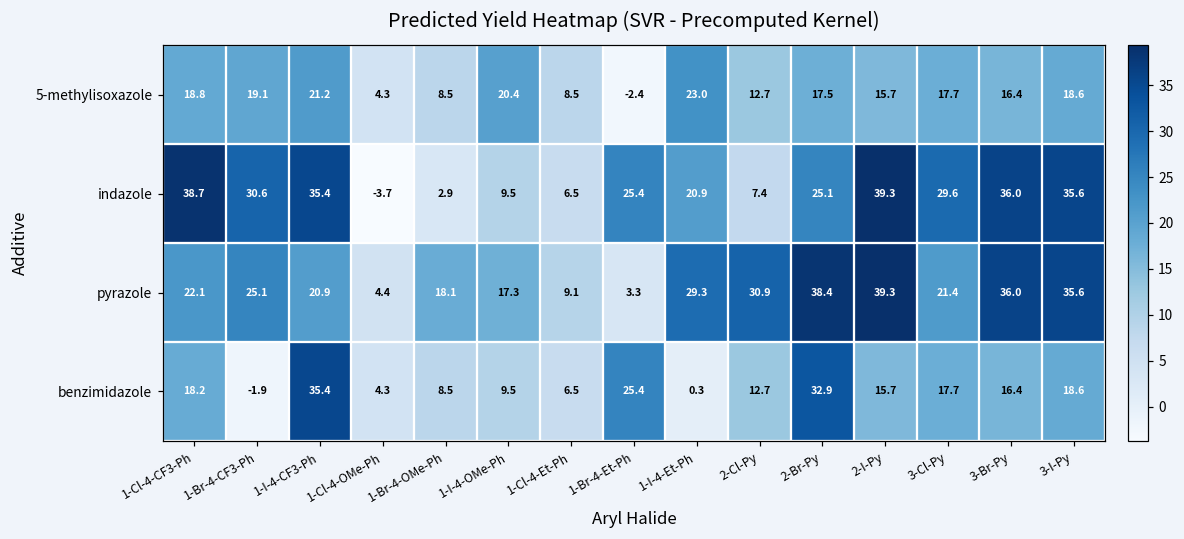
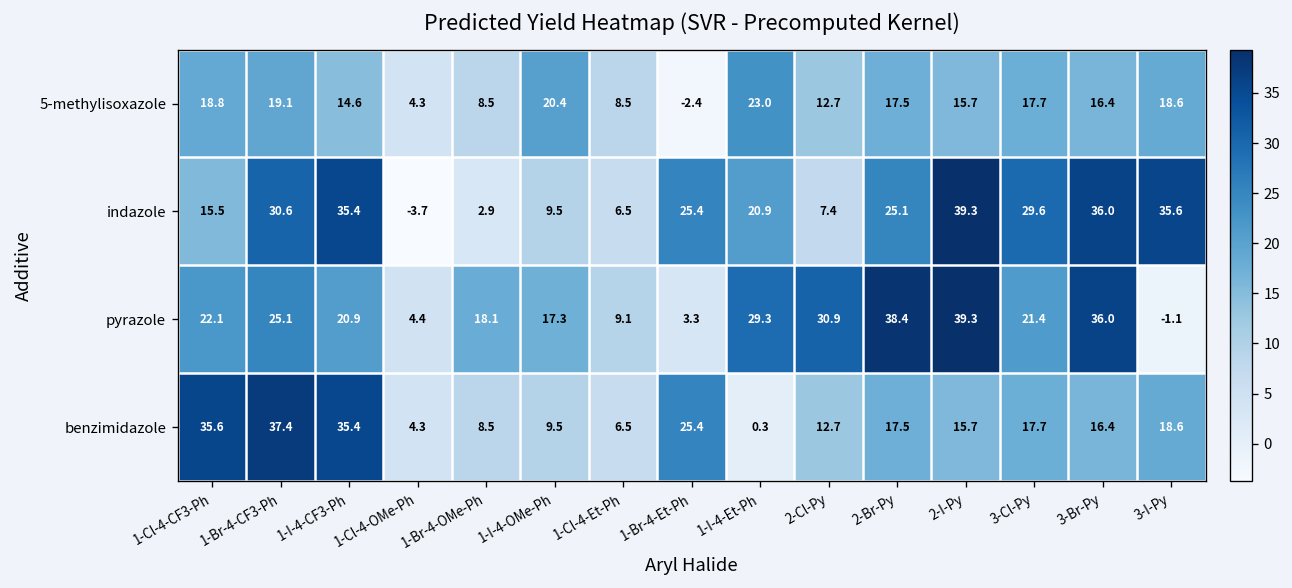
  {
    "5-methylisoxazole": {
      "1-Cl-4-CF3-Ph": 18.8,
      "1-Br-4-CF3-Ph": 19.1,
-     "1-I-4-CF3-Ph": 21.2,
+     "1-I-4-CF3-Ph": 14.6,
      "1-Cl-4-OMe-Ph": 4.3,
      "1-Br-4-OMe-Ph": 8.5,
      "1-I-4-OMe-Ph": 20.4,
      "1-Cl-4-Et-Ph": 8.5,
      "1-Br-4-Et-Ph": -2.4,
      "1-I-4-Et-Ph": 23.0,
      "2-Cl-Py": 12.7,
      "2-Br-Py": 17.5,
      "2-I-Py": 15.7,
      "3-Cl-Py": 17.7,
      "3-Br-Py": 16.4,
      "3-I-Py": 18.6
    },
    "indazole": {
-     "1-Cl-4-CF3-Ph": 38.7,
+     "1-Cl-4-CF3-Ph": 15.5,
      "1-Br-4-CF3-Ph": 30.6,
      "1-I-4-CF3-Ph": 35.4,
      "1-Cl-4-OMe-Ph": -3.7,
      "1-Br-4-OMe-Ph": 2.9,
      "1-I-4-OMe-Ph": 9.5,
      "1-Cl-4-Et-Ph": 6.5,
      "1-Br-4-Et-Ph": 25.4,
      "1-I-4-Et-Ph": 20.9,
      "2-Cl-Py": 7.4,
      "2-Br-Py": 25.1,
      "2-I-Py": 39.3,
      "3-Cl-Py": 29.6,
      "3-Br-Py": 36.0,
      "3-I-Py": 35.6
    },
    "pyrazole": {
      "1-Cl-4-CF3-Ph": 22.1,
      "1-Br-4-CF3-Ph": 25.1,
      "1-I-4-CF3-Ph": 20.9,
      "1-Cl-4-OMe-Ph": 4.4,
      "1-Br-4-OMe-Ph": 18.1,
      "1-I-4-OMe-Ph": 17.3,
      "1-Cl-4-Et-Ph": 9.1,
      "1-Br-4-Et-Ph": 3.3,
      "1-I-4-Et-Ph": 29.3,
      "2-Cl-Py": 30.9,
      "2-Br-Py": 38.4,
      "2-I-Py": 39.3,
      "3-Cl-Py": 21.4,
      "3-Br-Py": 36.0,
-     "3-I-Py": 35.6
+     "3-I-Py": -1.1
    },
    "benzimidazole": {
-     "1-Cl-4-CF3-Ph": 18.2,
-     "1-Br-4-CF3-Ph": -1.9,
+     "1-Cl-4-CF3-Ph": 35.6,
+     "1-Br-4-CF3-Ph": 37.4,
      "1-I-4-CF3-Ph": 35.4,
      "1-Cl-4-OMe-Ph": 4.3,
      "1-Br-4-OMe-Ph": 8.5,
      "1-I-4-OMe-Ph": 9.5,
      "1-Cl-4-Et-Ph": 6.5,
      "1-Br-4-Et-Ph": 25.4,
      "1-I-4-Et-Ph": 0.3,
      "2-Cl-Py": 12.7,
-     "2-Br-Py": 32.9,
+     "2-Br-Py": 17.5,
      "2-I-Py": 15.7,
      "3-Cl-Py": 17.7,
      "3-Br-Py": 16.4,
      "3-I-Py": 18.6
    }
  }
